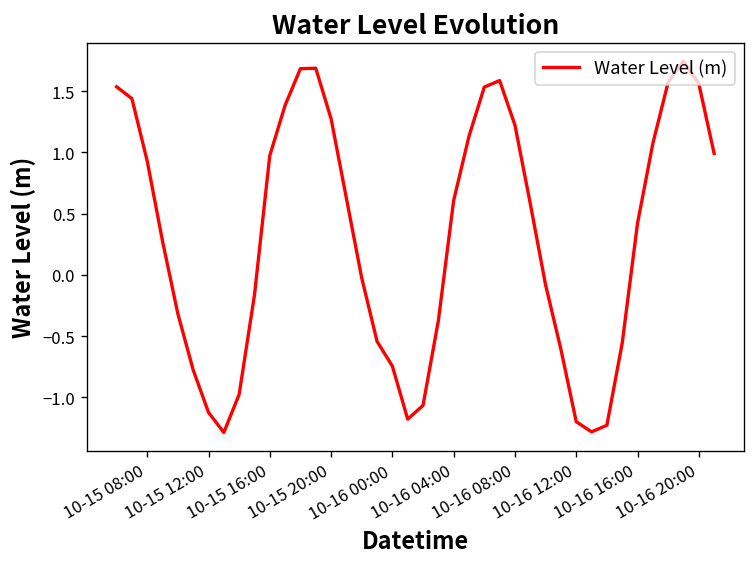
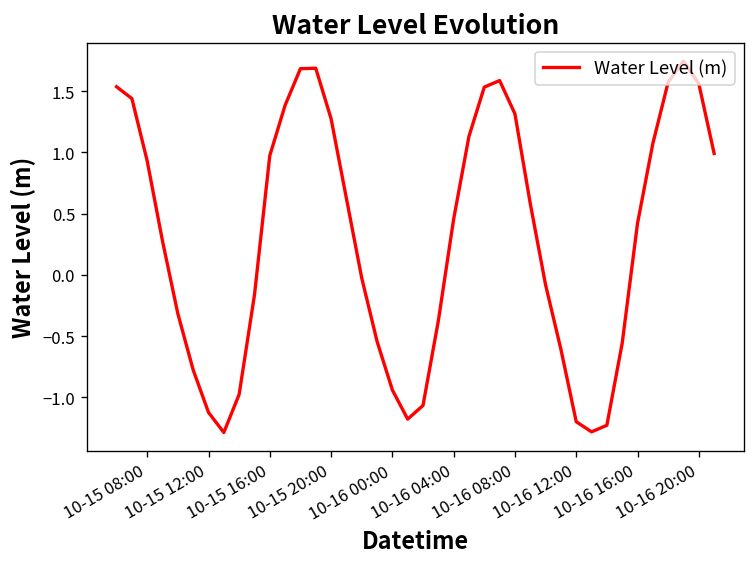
  {
    "10-15 08:00": 0.93,
    "10-15 12:00": -1.12,
    "10-15 16:00": 0.97,
    "10-15 20:00": 1.27,
-   "10-16 00:00": -0.75,
-   "10-16 04:00": 0.61,
-   "10-16 08:00": 1.22,
+   "10-16 00:00": -0.94,
+   "10-16 04:00": 0.46,
+   "10-16 08:00": 1.31,
    "10-16 12:00": -1.20,
    "10-16 16:00": 0.42
  }
